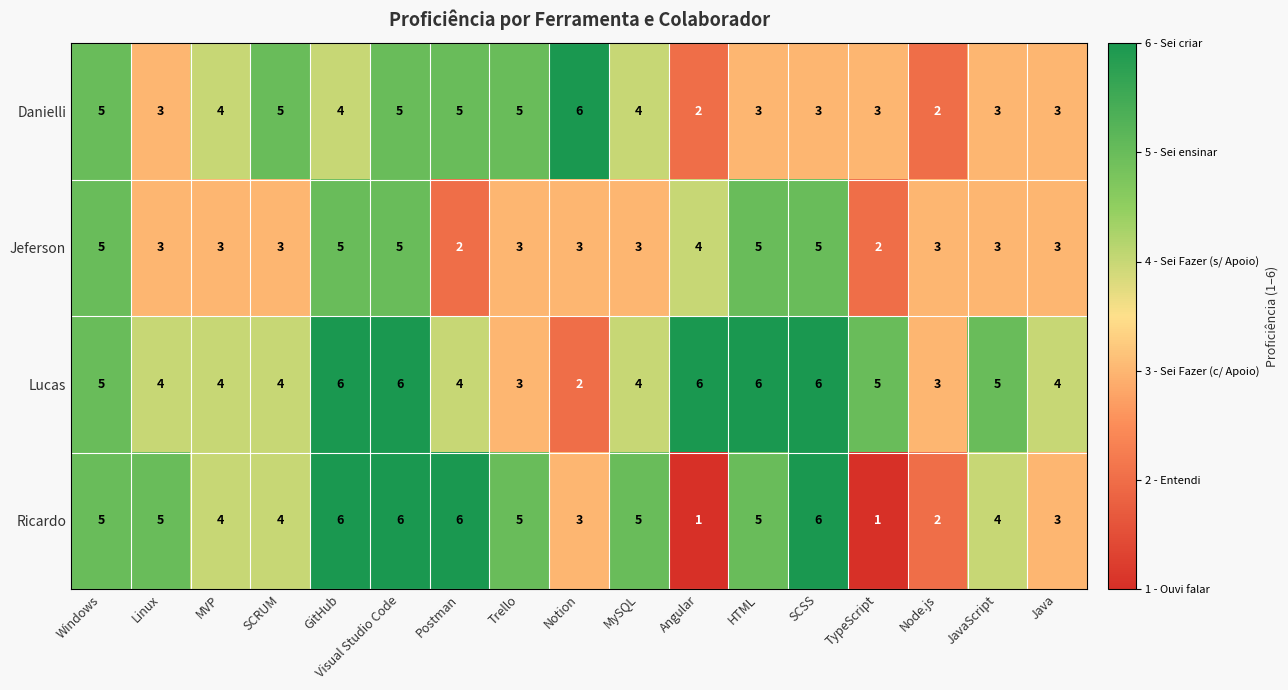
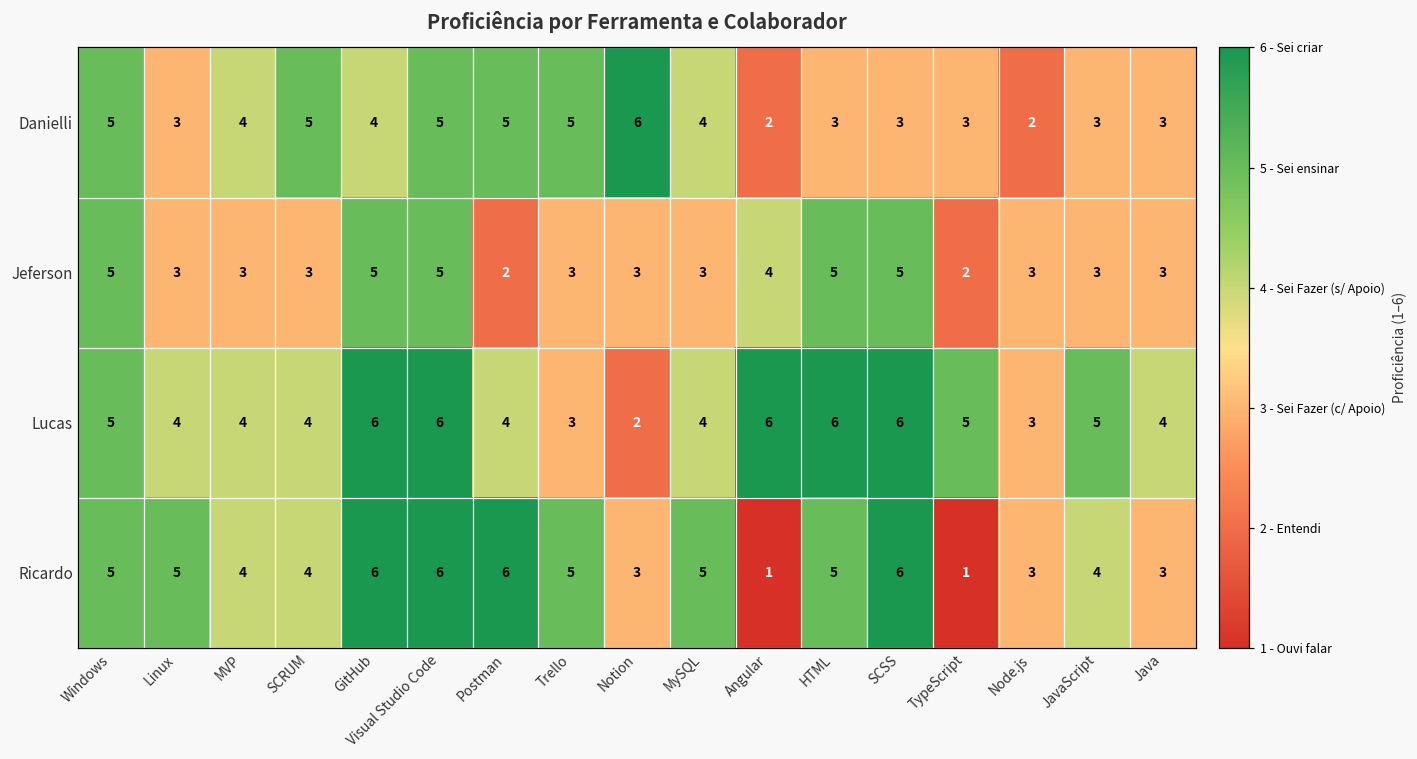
  {
    "Danielli": {
      "Windows": 5,
      "Linux": 3,
      "MVP": 4,
      "SCRUM": 5,
      "GitHub": 4,
      "Visual Studio Code": 5,
      "Postman": 5,
      "Trello": 5,
      "Notion": 6,
      "MySQL": 4,
      "Angular": 2,
      "HTML": 3,
      "SCSS": 3,
      "TypeScript": 3,
      "Node.js": 2,
      "JavaScript": 3,
      "Java": 3
    },
    "Jeferson": {
      "Windows": 5,
      "Linux": 3,
      "MVP": 3,
      "SCRUM": 3,
      "GitHub": 5,
      "Visual Studio Code": 5,
      "Postman": 2,
      "Trello": 3,
      "Notion": 3,
      "MySQL": 3,
      "Angular": 4,
      "HTML": 5,
      "SCSS": 5,
      "TypeScript": 2,
      "Node.js": 3,
      "JavaScript": 3,
      "Java": 3
    },
    "Lucas": {
      "Windows": 5,
      "Linux": 4,
      "MVP": 4,
      "SCRUM": 4,
      "GitHub": 6,
      "Visual Studio Code": 6,
      "Postman": 4,
      "Trello": 3,
      "Notion": 2,
      "MySQL": 4,
      "Angular": 6,
      "HTML": 6,
      "SCSS": 6,
      "TypeScript": 5,
      "Node.js": 3,
      "JavaScript": 5,
      "Java": 4
    },
    "Ricardo": {
      "Windows": 5,
      "Linux": 5,
      "MVP": 4,
      "SCRUM": 4,
      "GitHub": 6,
      "Visual Studio Code": 6,
      "Postman": 6,
      "Trello": 5,
      "Notion": 3,
      "MySQL": 5,
      "Angular": 1,
      "HTML": 5,
      "SCSS": 6,
      "TypeScript": 1,
-     "Node.js": 2,
+     "Node.js": 3,
      "JavaScript": 4,
      "Java": 3
    }
  }
